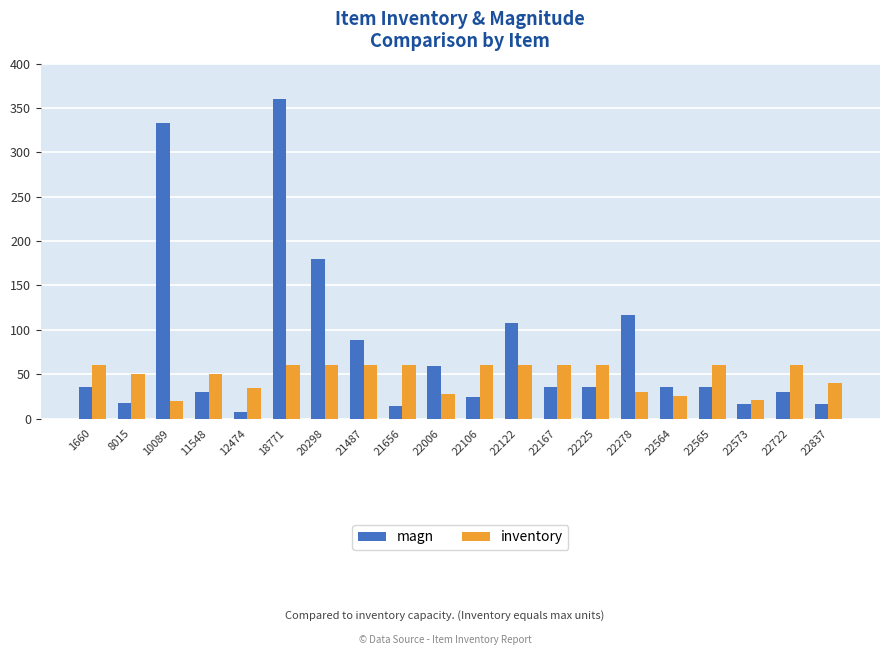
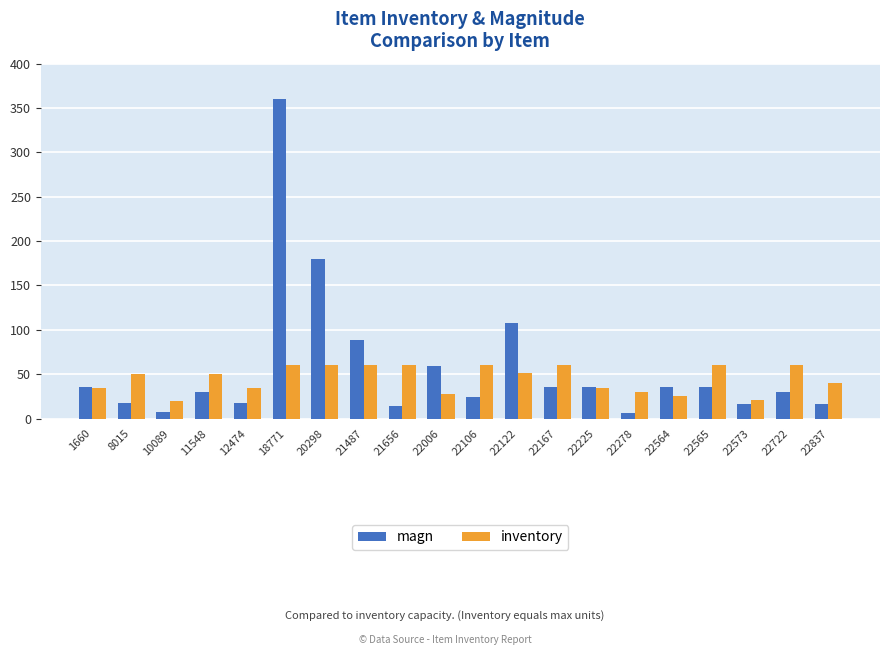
  {
    "magn": {
      "1660": 40,
      "8015": 20,
-     "10089": 330,
+     "10089": 10,
      "11548": 30,
-     "12474": 10,
+     "12474": 20,
      "18771": 360,
      "20298": 180,
      "21487": 90,
      "21656": 10,
      "22006": 60,
      "22106": 20,
      "22122": 110,
      "22167": 40,
      "22225": 40,
-     "22278": 120,
+     "22278": 10,
      "22564": 40,
      "22565": 40,
      "22573": 20,
      "22722": 30,
      "22837": 20
    },
    "inventory": {
-     "1660": 60,
+     "1660": 40,
      "8015": 50,
      "10089": 20,
      "11548": 50,
      "12474": 40,
      "18771": 60,
      "20298": 60,
      "21487": 60,
      "21656": 60,
      "22006": 30,
      "22106": 60,
-     "22122": 60,
+     "22122": 50,
      "22167": 60,
-     "22225": 60,
+     "22225": 30,
      "22278": 30,
      "22564": 30,
      "22565": 60,
      "22573": 20,
      "22722": 60,
      "22837": 40
    }
  }
